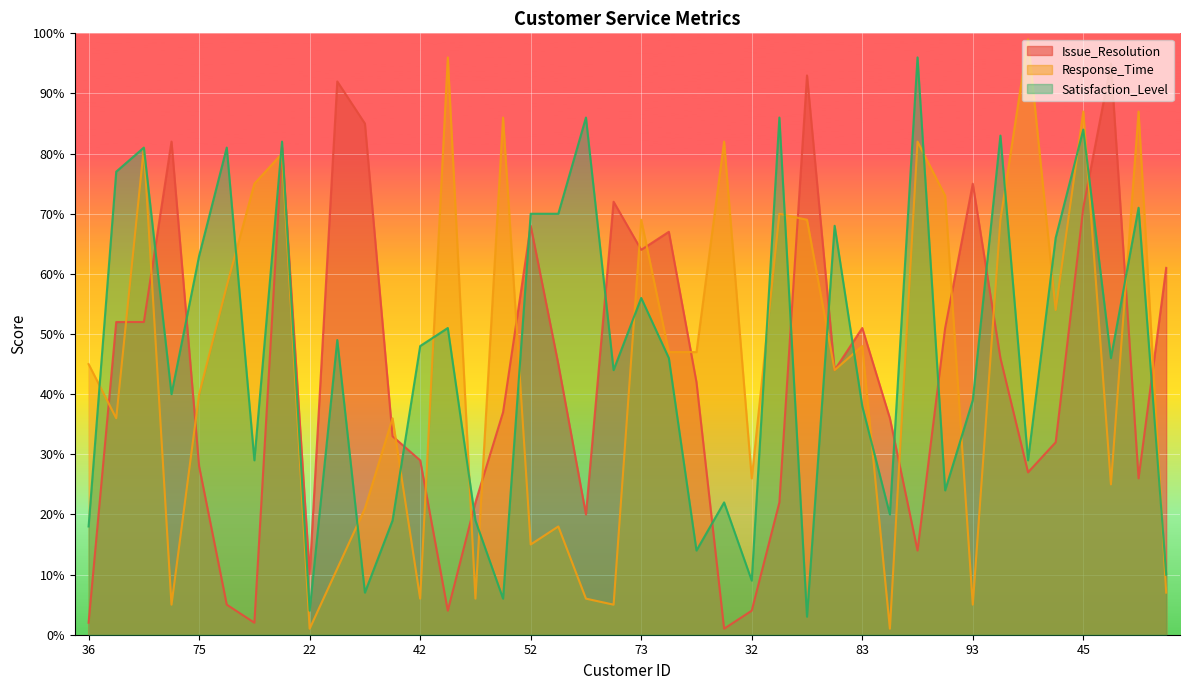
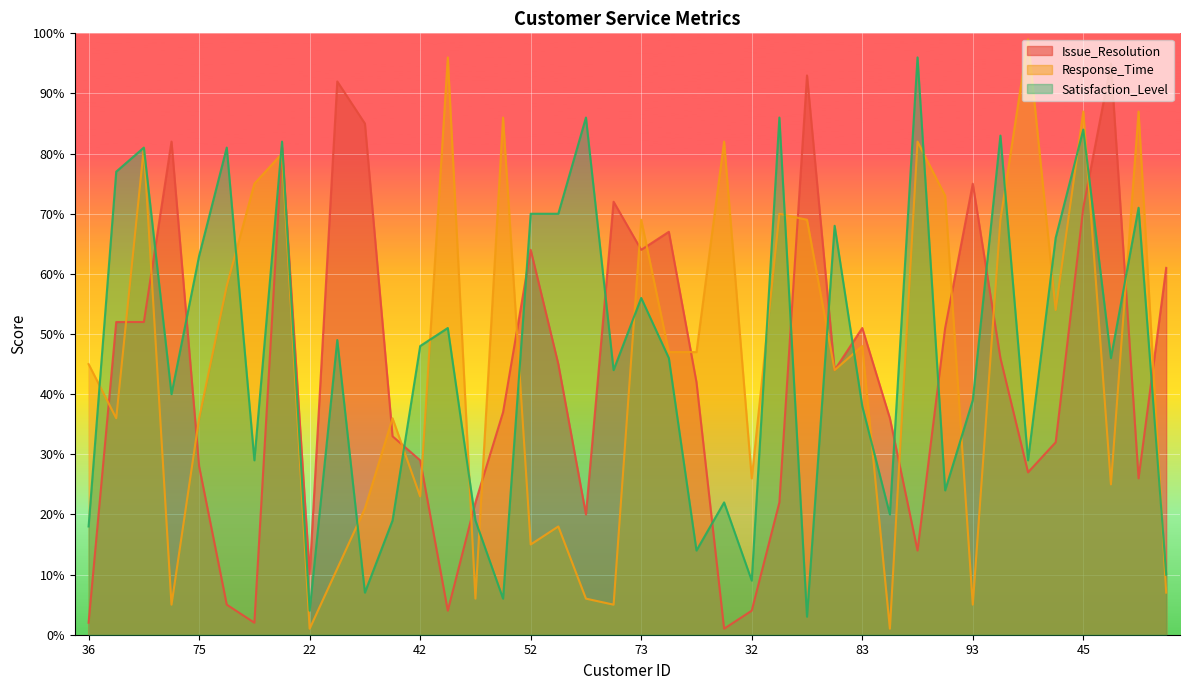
  {
    "Issue_Resolution": {
      "36": "2%",
      "75": "28%",
      "42": "29%",
-     "52": "68%",
+     "52": "64%",
      "73": "64%",
      "32": "4%",
      "83": "51%",
      "93": "75%",
      "45": "71%"
    },
    "Response_Time": {
      "36": "45%",
-     "75": "40%",
-     "42": "6%",
+     "75": "36%",
+     "42": "23%",
      "52": "15%",
      "73": "69%",
      "32": "26%",
      "83": "48%",
      "93": "5%",
      "45": "87%"
    },
    "Satisfaction_Level": {
      "36": "18%",
      "75": "63%",
      "42": "48%",
      "52": "70%",
      "73": "56%",
      "32": "9%",
      "83": "38%",
      "93": "39%",
      "45": "84%"
    }
  }
